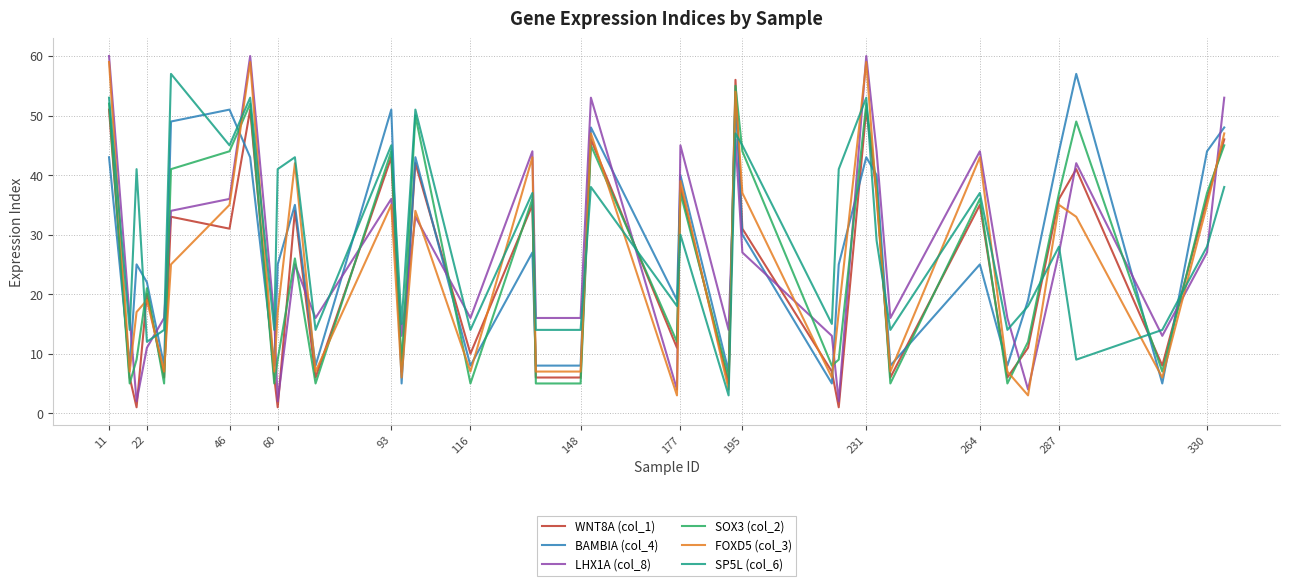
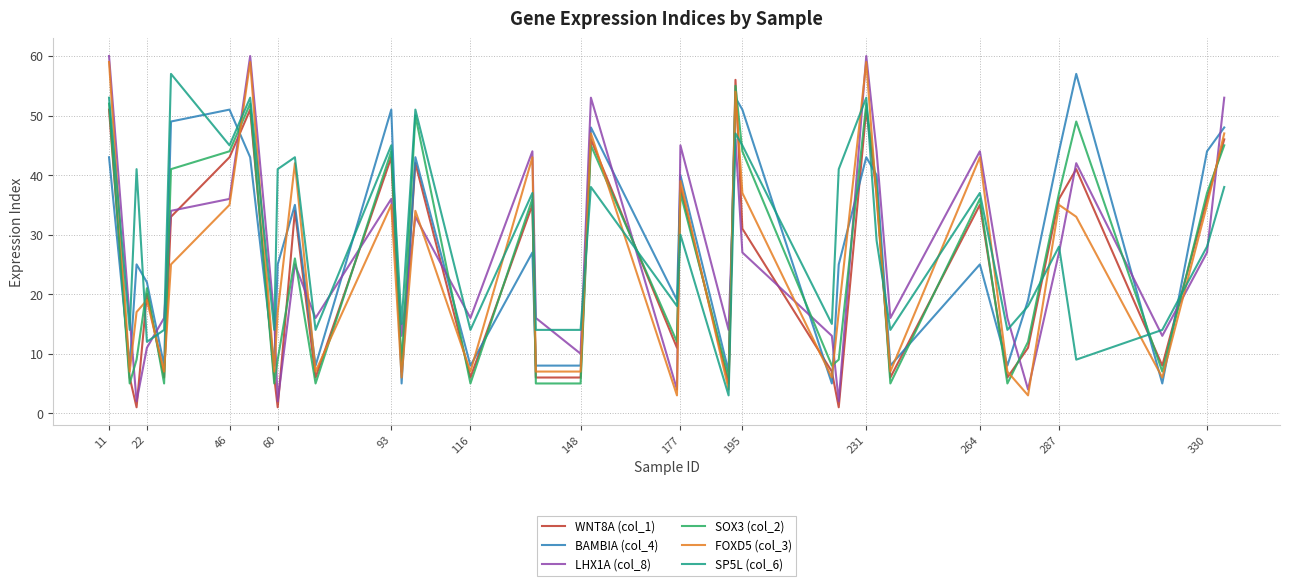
  {
    "WNT8A (col_1)": {
      "11": 51,
      "22": 20,
-     "46": 31,
+     "46": 43,
      "60": 1,
      "93": 43,
-     "116": 10,
+     "116": 6,
      "148": 6,
      "177": 38,
      "195": 31,
      "231": 51,
      "264": 35,
      "287": 36,
      "330": 36
    },
    "BAMBIA (col_4)": {
      "11": 43,
      "22": 22,
      "46": 51,
      "60": 25,
      "93": 51,
      "116": 8,
      "148": 8,
      "177": 40,
-     "195": 30,
+     "195": 51,
      "231": 43,
      "264": 25,
      "287": 44,
      "330": 44
    },
    "LHX1A (col_8)": {
      "11": 60,
      "22": 11,
      "46": 36,
      "60": 2,
      "93": 36,
      "116": 16,
-     "148": 16,
+     "148": 10,
      "177": 45,
      "195": 27,
      "231": 60,
      "264": 44,
      "287": 27,
      "330": 27
    },
    "FOXD5 (col_3)": {
      "11": 59,
      "22": 19,
      "46": 35,
      "60": 17,
      "93": 35,
      "116": 7,
      "148": 7,
      "177": 39,
      "195": 37,
      "231": 59,
      "264": 43,
      "287": 35,
      "330": 35
    }
  }
